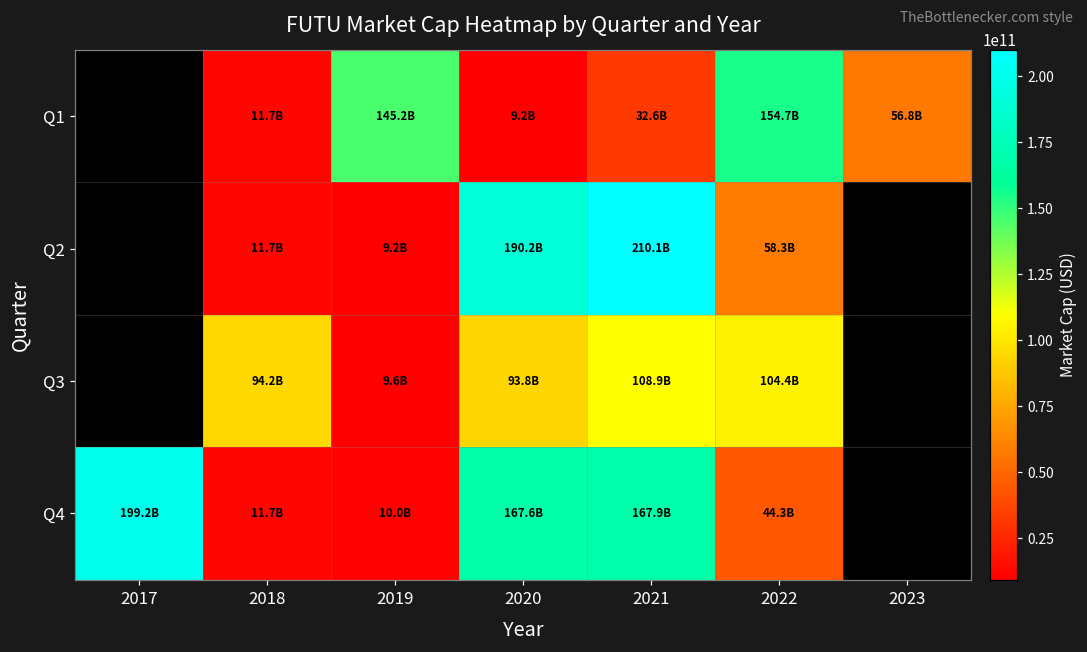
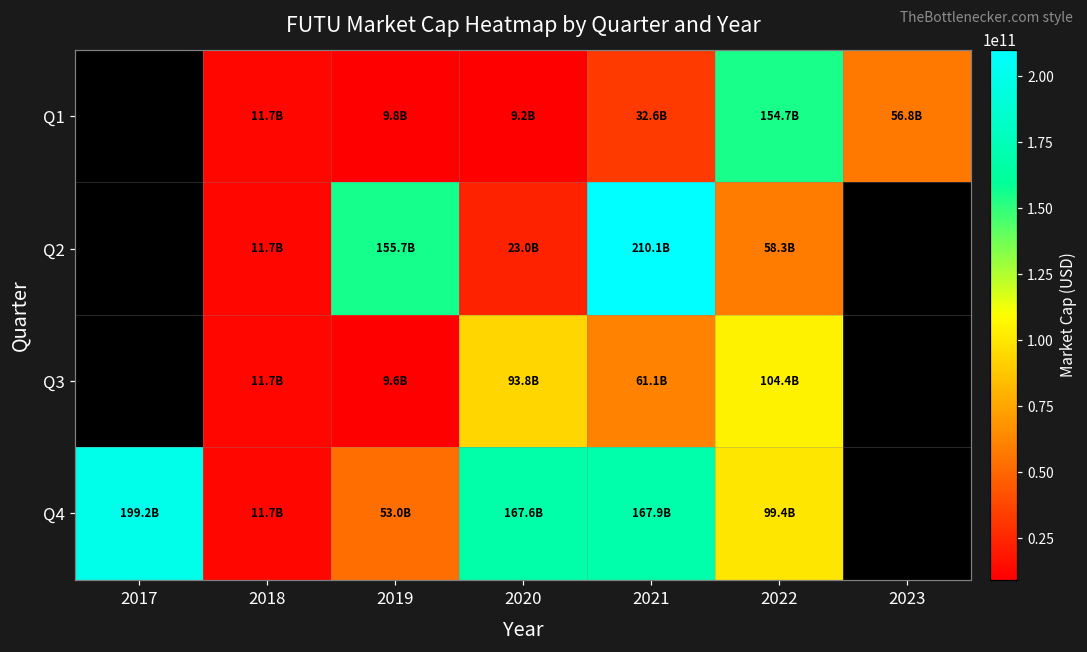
  {
    "Q1": {
      "2018": "11.7B",
-     "2019": "145.2B",
+     "2019": "9.8B",
      "2020": "9.2B",
      "2021": "32.6B",
      "2022": "154.7B",
      "2023": "56.8B"
    },
    "Q2": {
      "2018": "11.7B",
-     "2019": "9.2B",
-     "2020": "190.2B",
+     "2019": "155.7B",
+     "2020": "23.0B",
      "2021": "210.1B",
      "2022": "58.3B"
    },
    "Q3": {
-     "2018": "94.2B",
+     "2018": "11.7B",
      "2019": "9.6B",
      "2020": "93.8B",
-     "2021": "108.9B",
+     "2021": "61.1B",
      "2022": "104.4B"
    },
    "Q4": {
      "2017": "199.2B",
      "2018": "11.7B",
-     "2019": "10.0B",
+     "2019": "53.0B",
      "2020": "167.6B",
      "2021": "167.9B",
-     "2022": "44.3B"
+     "2022": "99.4B"
    }
  }
